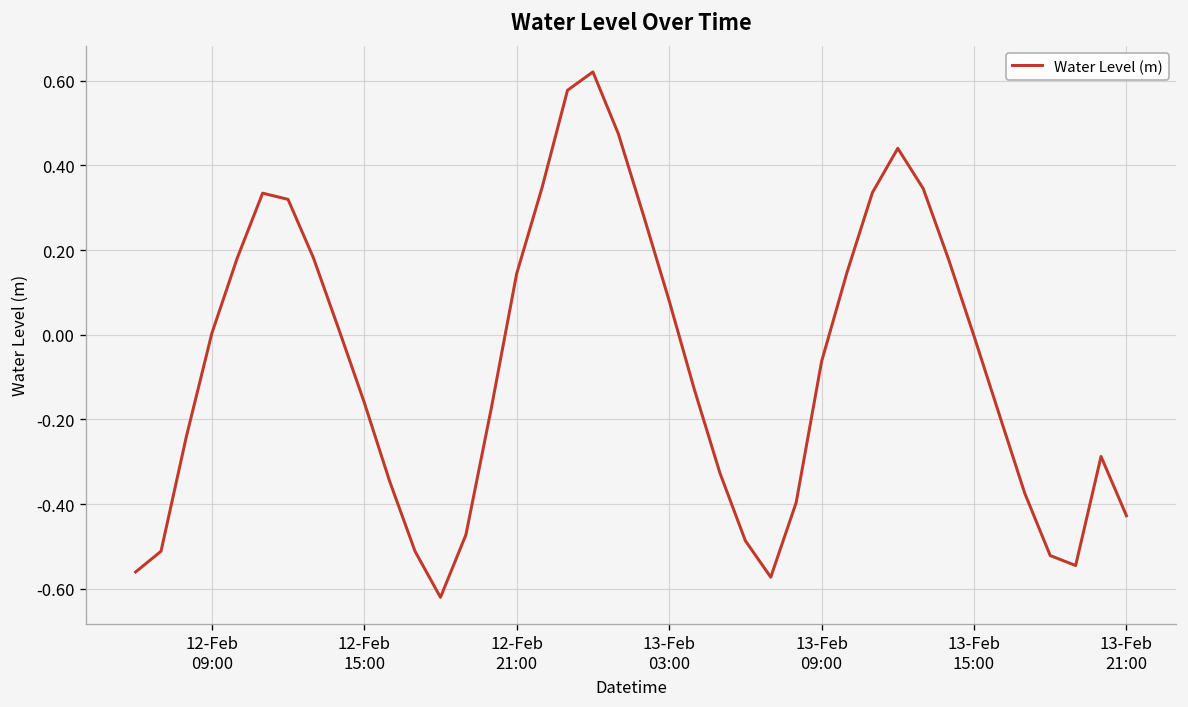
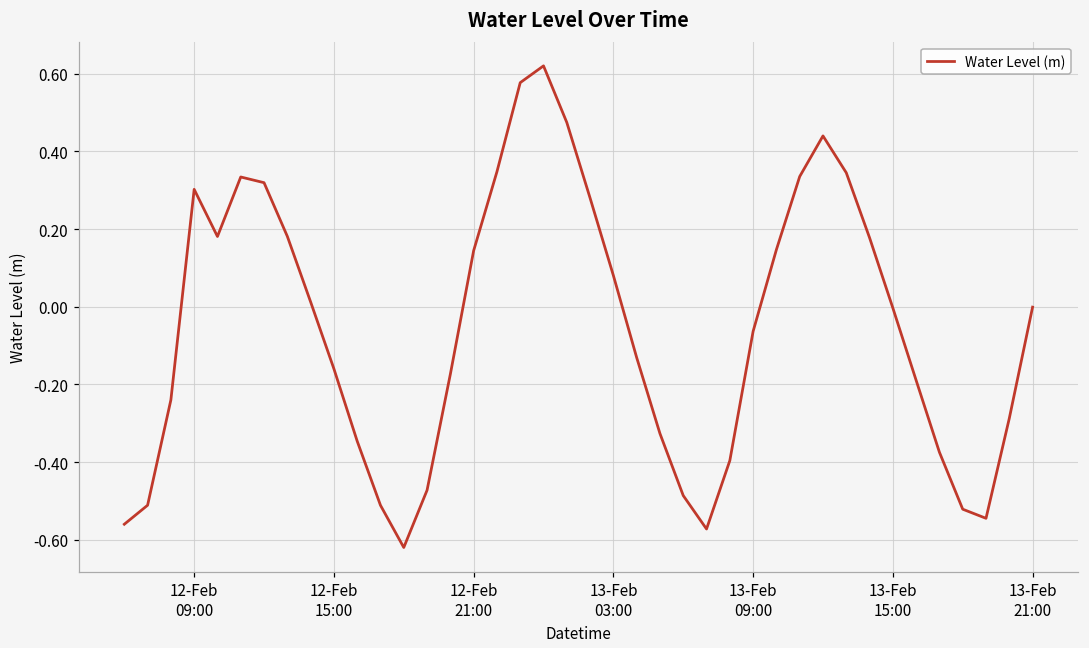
  {
-   "12-Feb 09:00": 0.00,
+   "12-Feb 09:00": 0.30,
    "12-Feb 15:00": -0.16,
    "12-Feb 21:00": 0.14,
    "13-Feb 03:00": 0.08,
    "13-Feb 09:00": -0.06,
    "13-Feb 15:00": 0.00,
-   "13-Feb 21:00": -0.43
+   "13-Feb 21:00": 0.00
  }
